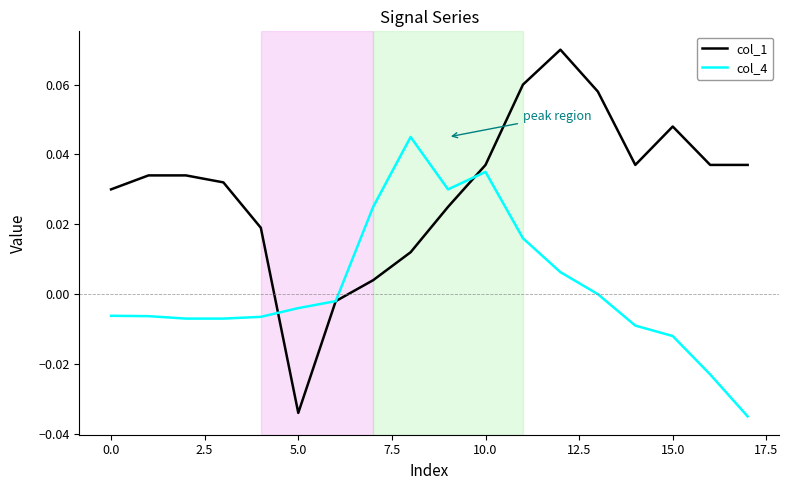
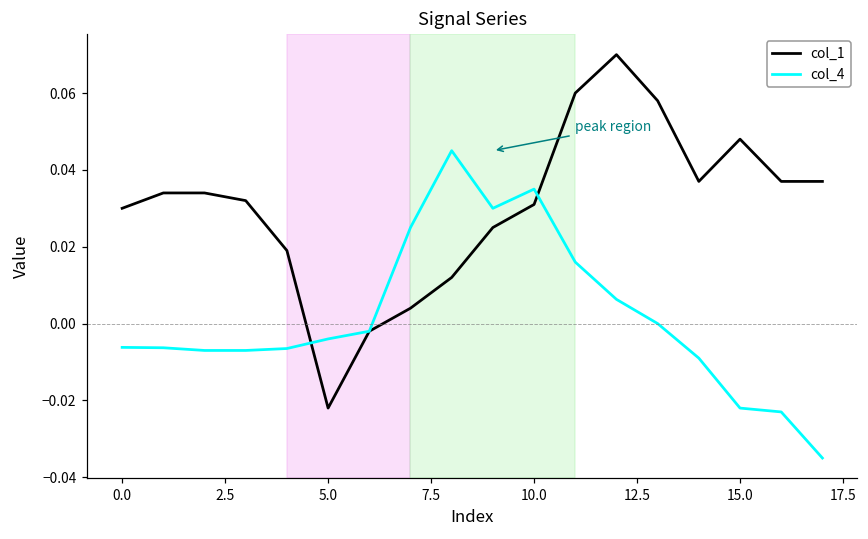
  {
    "col_1": {
      "0.0": 0.030,
-     "5.0": -0.034,
-     "10.0": 0.037,
+     "5.0": -0.022,
+     "10.0": 0.031,
      "15.0": 0.048
    },
    "col_4": {
      "0.0": -0.006,
      "5.0": -0.004,
      "10.0": 0.035,
-     "15.0": -0.012
+     "15.0": -0.022
    }
  }
